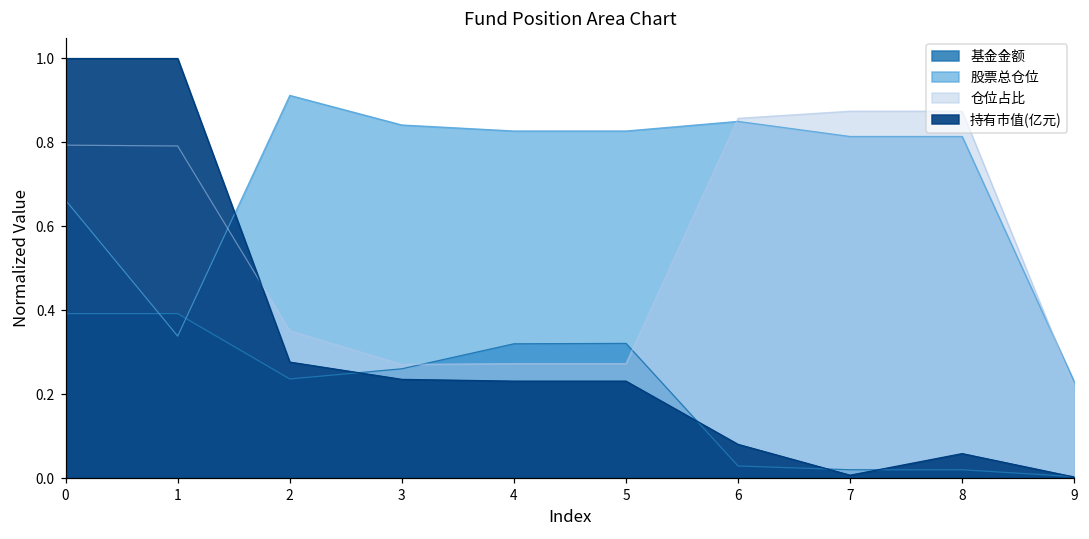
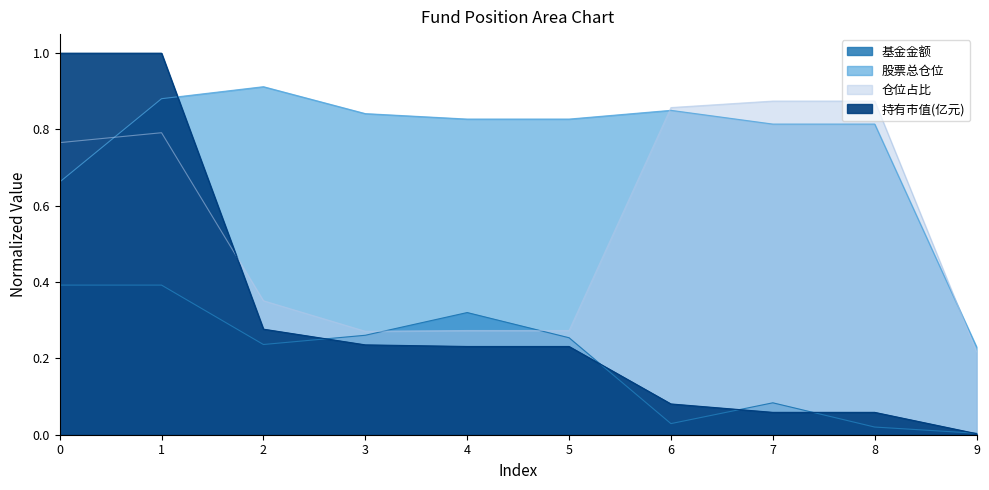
  {
    "基金金额": {
      "0": 0.39,
      "1": 0.39,
      "2": 0.24,
      "3": 0.26,
      "4": 0.32,
-     "5": 0.32,
+     "5": 0.25,
      "6": 0.03,
-     "7": 0.02,
+     "7": 0.08,
      "8": 0.02
    },
    "股票总仓位": {
      "0": 0.66,
-     "1": 0.34,
+     "1": 0.88,
      "2": 0.91,
      "3": 0.84,
      "4": 0.83,
      "5": 0.83,
      "6": 0.85,
      "7": 0.81,
      "8": 0.81,
      "9": 0.23
    },
    "仓位占比": {
-     "0": 0.79,
+     "0": 0.77,
      "1": 0.79,
      "2": 0.35,
      "3": 0.27,
      "4": 0.27,
      "5": 0.27,
      "6": 0.86,
      "7": 0.87,
      "9": 0.22
    },
    "持有市值(亿元)": {
      "0": 1.00,
      "1": 1.00,
      "2": 0.28,
      "3": 0.24,
      "4": 0.23,
      "5": 0.23,
      "6": 0.08,
-     "7": 0.01,
+     "7": 0.06,
      "8": 0.06
    }
  }
